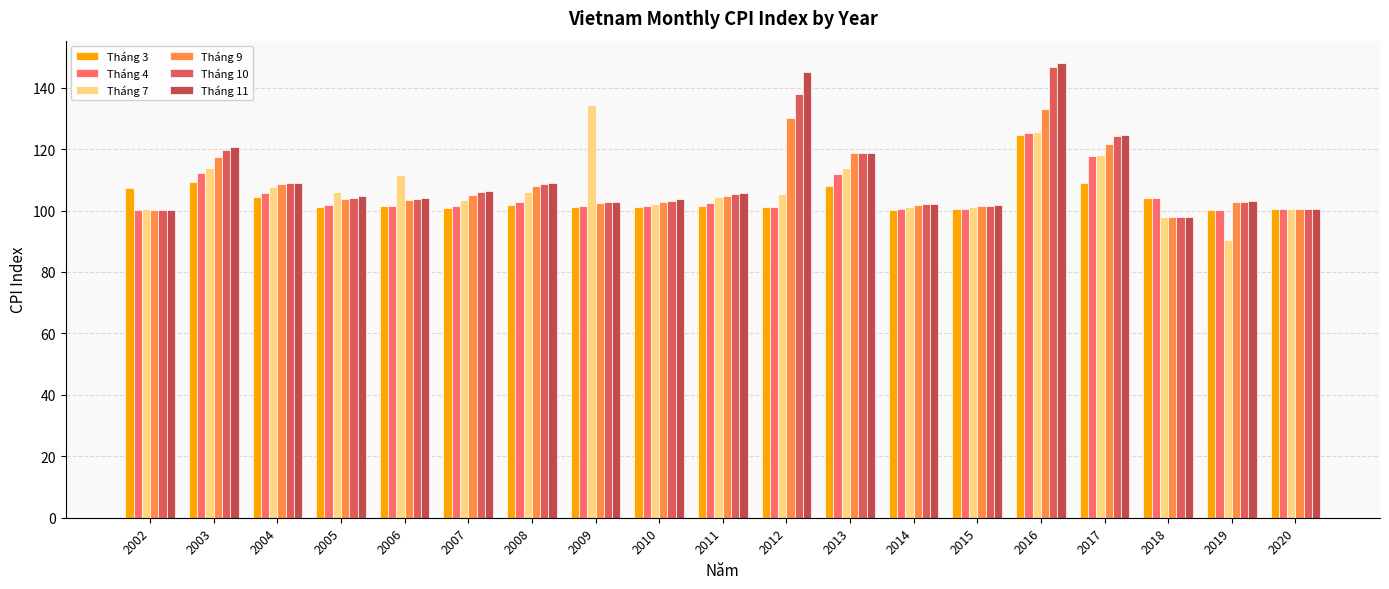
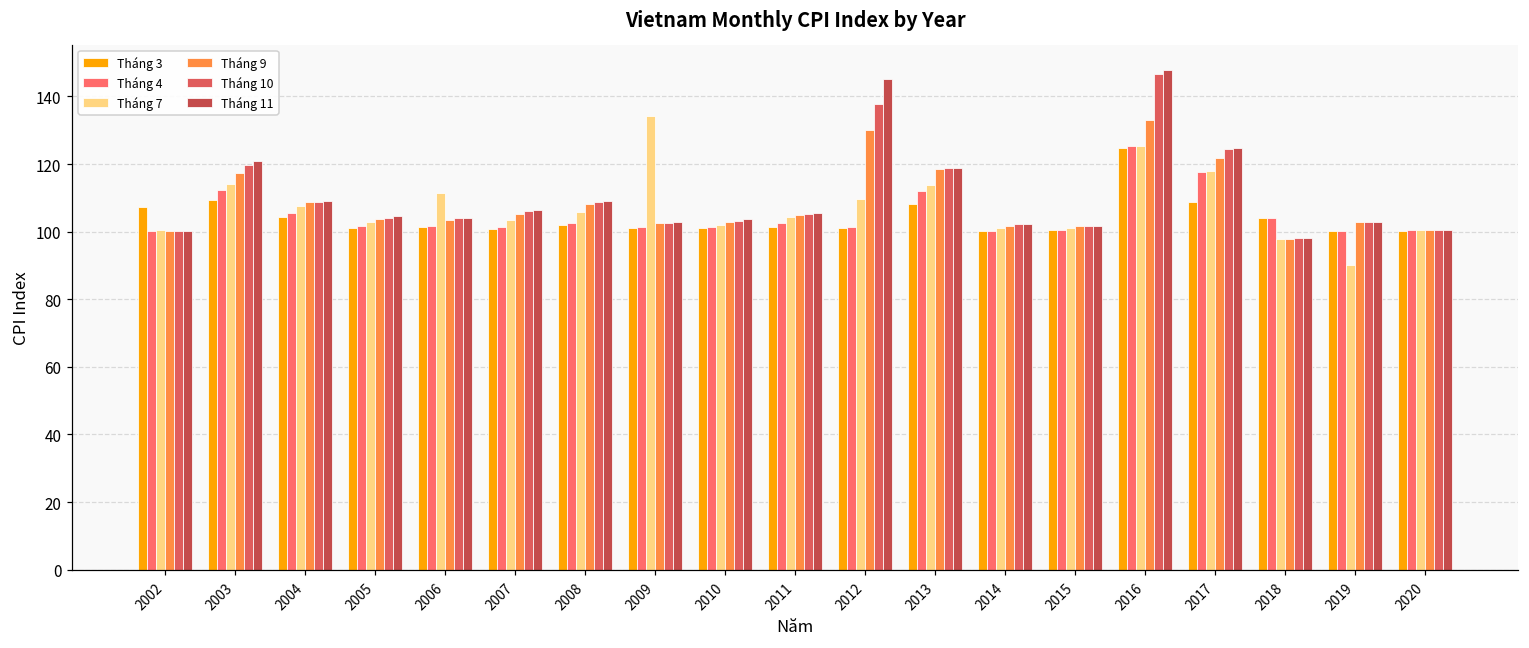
  {
    "Tháng 3": {
      "2002": 107,
      "2003": 109,
      "2004": 104,
      "2005": 101,
      "2006": 102,
      "2007": 101,
      "2008": 102,
      "2009": 101,
      "2010": 101,
      "2011": 101,
      "2012": 101,
      "2013": 108,
      "2014": 100,
      "2015": 100,
      "2016": 125,
      "2017": 109,
      "2018": 104,
      "2019": 100,
      "2020": 100
    },
    "Tháng 7": {
      "2002": 101,
      "2003": 114,
      "2004": 108,
-     "2005": 106,
+     "2005": 103,
      "2006": 111,
      "2007": 104,
      "2008": 106,
      "2009": 134,
      "2010": 102,
      "2011": 104,
-     "2012": 106,
+     "2012": 110,
      "2013": 114,
      "2014": 101,
      "2015": 101,
      "2016": 125,
      "2017": 118,
      "2018": 98,
      "2019": 90,
      "2020": 100
    }
  }
